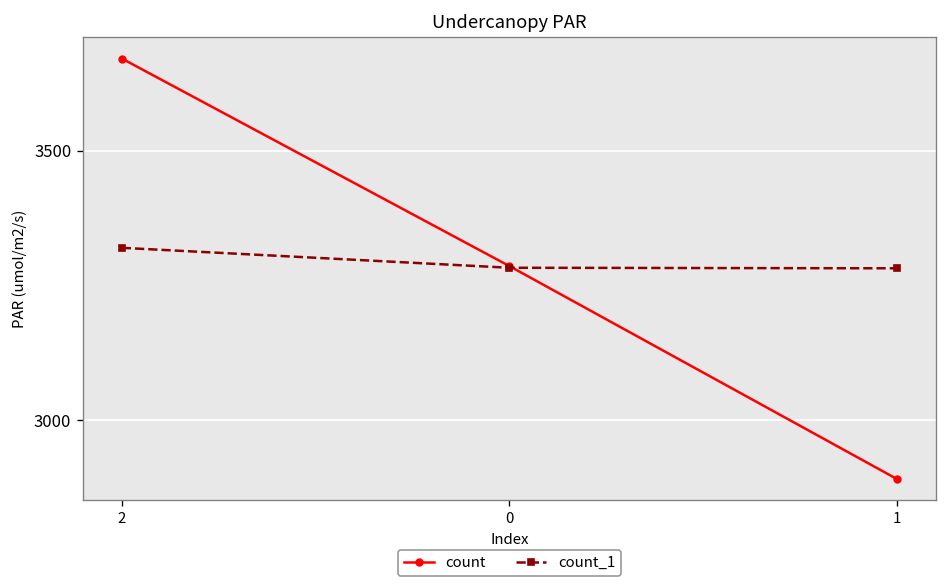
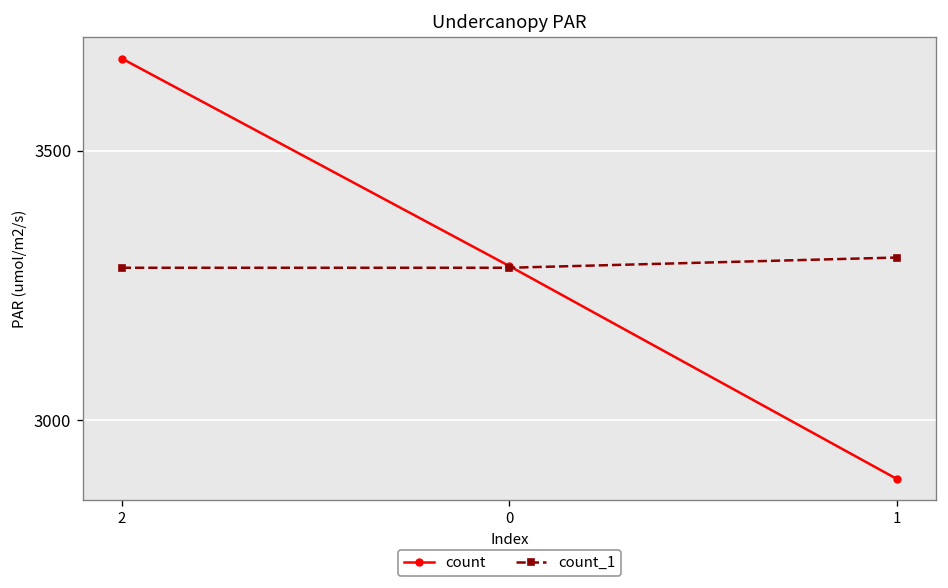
  {
    "count": {
      "2": 3670,
      "1": 2890
    },
    "count_1": {
-     "2": 3320,
-     "1": 3280
+     "2": 3280,
+     "1": 3300
    }
  }
